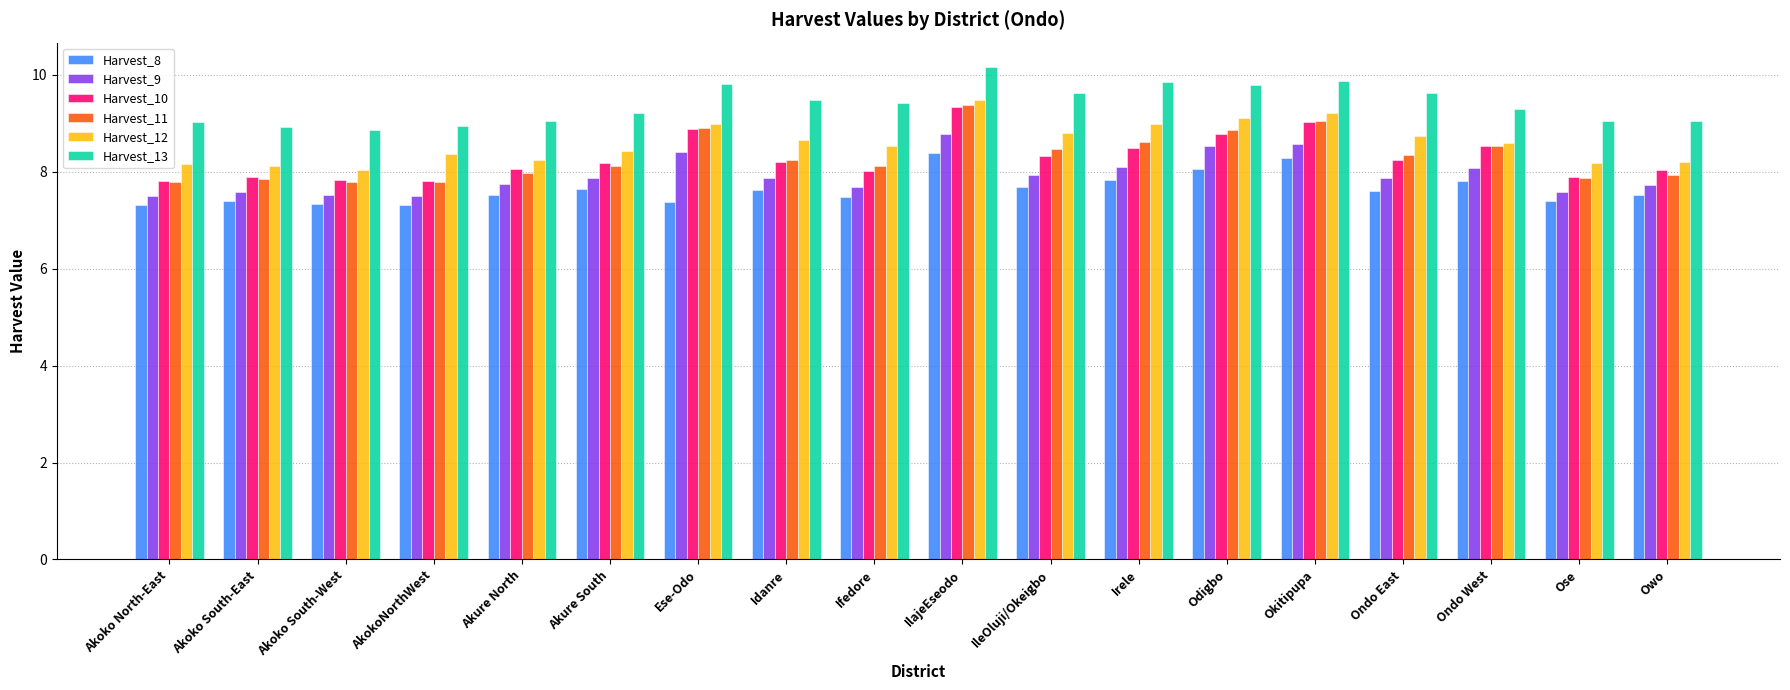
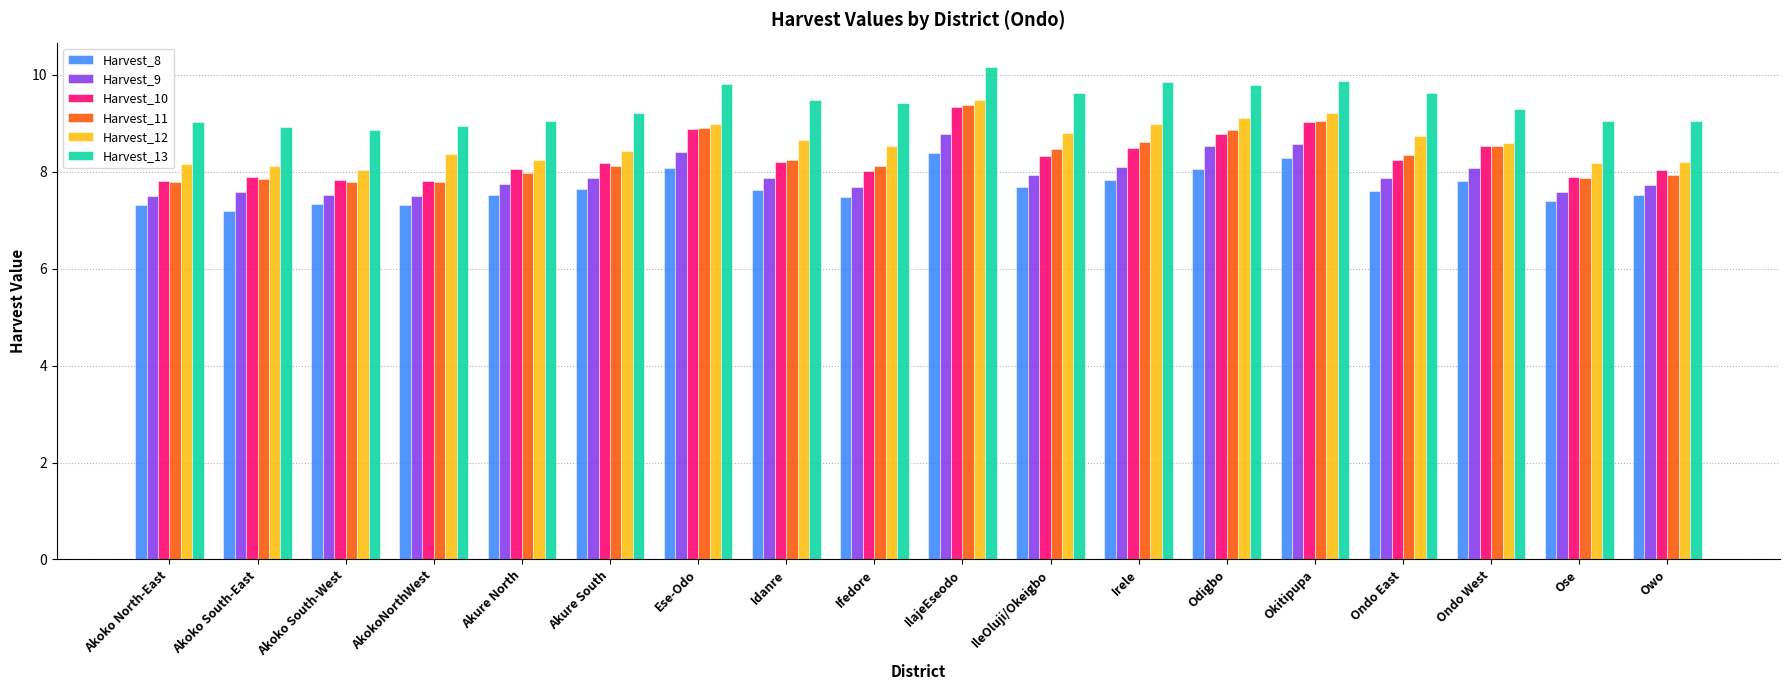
  {
    "Harvest_8": {
      "Akoko North-East": 7.3,
-     "Akoko South-East": 7.4,
+     "Akoko South-East": 7.2,
      "Akoko South-West": 7.3,
      "AkokoNorthWest": 7.3,
      "Akure North": 7.5,
      "Akure South": 7.6,
-     "Ese-Odo": 7.4,
+     "Ese-Odo": 8.1,
      "Idanre": 7.6,
      "Ifedore": 7.5,
      "IlajeEseodo": 8.4,
      "IleOluji/Okeigbo": 7.7,
      "Irele": 7.8,
      "Odigbo": 8.1,
      "Okitipupa": 8.3,
      "Ondo East": 7.6,
      "Ondo West": 7.8,
      "Ose": 7.4,
      "Owo": 7.5
    },
    "Harvest_9": {
      "Akoko North-East": 7.5,
      "Akoko South-East": 7.6,
      "Akoko South-West": 7.5,
      "AkokoNorthWest": 7.5,
      "Akure North": 7.7,
      "Akure South": 7.9,
      "Ese-Odo": 8.4,
      "Idanre": 7.9,
      "Ifedore": 7.7,
      "IlajeEseodo": 8.8,
      "IleOluji/Okeigbo": 7.9,
      "Irele": 8.1,
      "Odigbo": 8.5,
      "Okitipupa": 8.6,
      "Ondo East": 7.9,
      "Ondo West": 8.1,
      "Ose": 7.6,
      "Owo": 7.7
    },
    "Harvest_10": {
      "Akoko North-East": 7.8,
      "Akoko South-East": 7.9,
      "Akoko South-West": 7.8,
      "AkokoNorthWest": 7.8,
      "Akure North": 8.1,
      "Akure South": 8.2,
      "Ese-Odo": 8.9,
      "Idanre": 8.2,
      "Ifedore": 8.0,
      "IlajeEseodo": 9.3,
      "IleOluji/Okeigbo": 8.3,
      "Irele": 8.5,
      "Odigbo": 8.8,
      "Okitipupa": 9.0,
      "Ondo East": 8.2,
      "Ondo West": 8.5,
      "Ose": 7.9,
      "Owo": 8.0
    },
    "Harvest_11": {
      "Akoko North-East": 7.8,
      "Akoko South-East": 7.8,
      "Akoko South-West": 7.8,
      "AkokoNorthWest": 7.8,
      "Akure North": 8.0,
      "Akure South": 8.1,
      "Ese-Odo": 8.9,
      "Idanre": 8.3,
      "Ifedore": 8.1,
      "IlajeEseodo": 9.4,
      "IleOluji/Okeigbo": 8.5,
      "Irele": 8.6,
      "Odigbo": 8.9,
      "Okitipupa": 9.0,
      "Ondo East": 8.4,
      "Ondo West": 8.5,
      "Ose": 7.9,
      "Owo": 7.9
    },
    "Harvest_12": {
      "Akoko North-East": 8.2,
      "Akoko South-East": 8.1,
      "Akoko South-West": 8.0,
      "AkokoNorthWest": 8.4,
      "Akure North": 8.2,
      "Akure South": 8.4,
      "Ese-Odo": 9.0,
      "Idanre": 8.6,
      "Ifedore": 8.5,
      "IlajeEseodo": 9.5,
      "IleOluji/Okeigbo": 8.8,
      "Irele": 9.0,
      "Odigbo": 9.1,
      "Okitipupa": 9.2,
      "Ondo East": 8.7,
      "Ondo West": 8.6,
      "Ose": 8.2,
      "Owo": 8.2
    },
    "Harvest_13": {
      "Akoko North-East": 9.0,
      "Akoko South-East": 8.9,
      "Akoko South-West": 8.9,
      "AkokoNorthWest": 8.9,
      "Akure North": 9.0,
      "Akure South": 9.2,
      "Ese-Odo": 9.8,
      "Idanre": 9.5,
      "Ifedore": 9.4,
      "IlajeEseodo": 10.2,
      "IleOluji/Okeigbo": 9.6,
      "Irele": 9.9,
      "Odigbo": 9.8,
      "Okitipupa": 9.9,
      "Ondo East": 9.6,
      "Ondo West": 9.3,
      "Ose": 9.0,
      "Owo": 9.0
    }
  }
